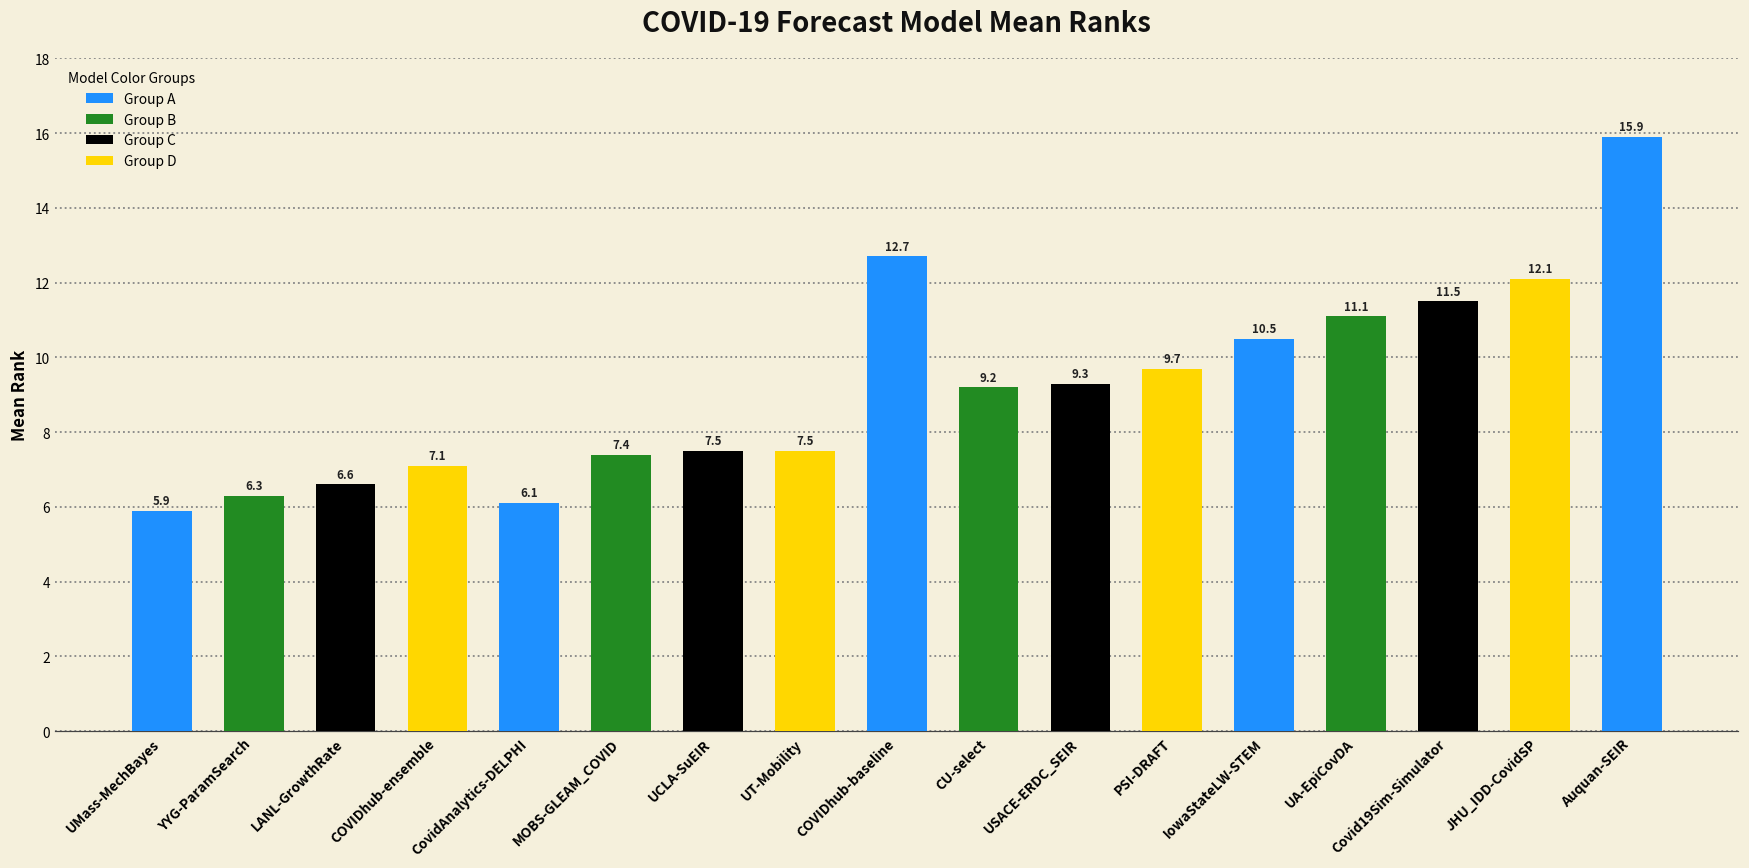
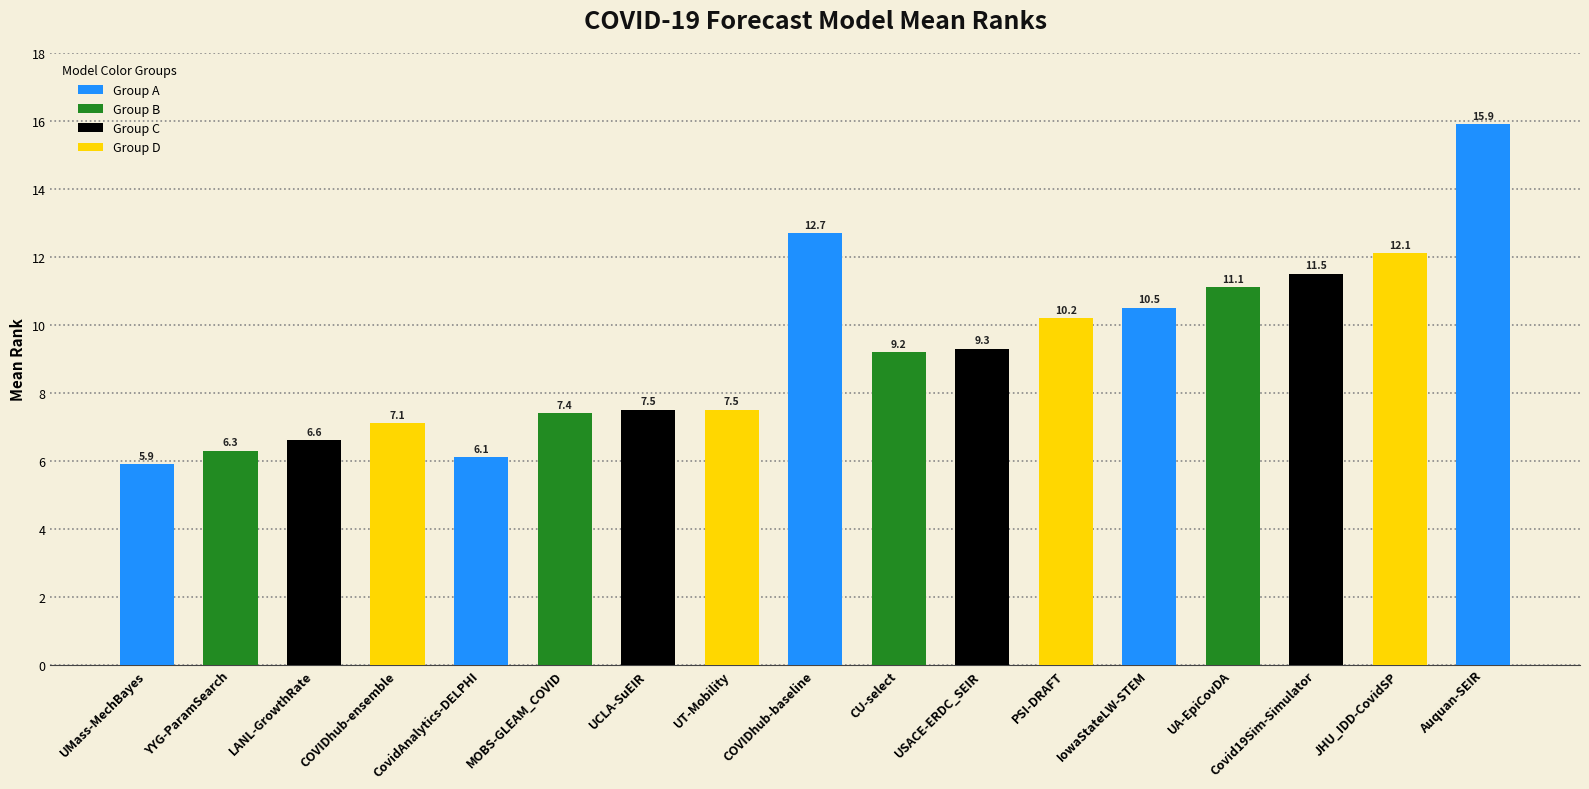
  {
    "UMass-MechBayes": 5.9,
    "YYG-ParamSearch": 6.3,
    "LANL-GrowthRate": 6.6,
    "COVIDhub-ensemble": 7.1,
    "CovidAnalytics-DELPHI": 6.1,
    "MOBS-GLEAM_COVID": 7.4,
    "UCLA-SuEIR": 7.5,
    "UT-Mobility": 7.5,
    "COVIDhub-baseline": 12.7,
    "CU-select": 9.2,
    "USACE-ERDC_SEIR": 9.3,
-   "PSI-DRAFT": 9.7,
+   "PSI-DRAFT": 10.2,
    "IowaStateLW-STEM": 10.5,
    "UA-EpiCovDA": 11.1,
    "Covid19Sim-Simulator": 11.5,
    "JHU_IDD-CovidSP": 12.1,
    "Auquan-SEIR": 15.9
  }
